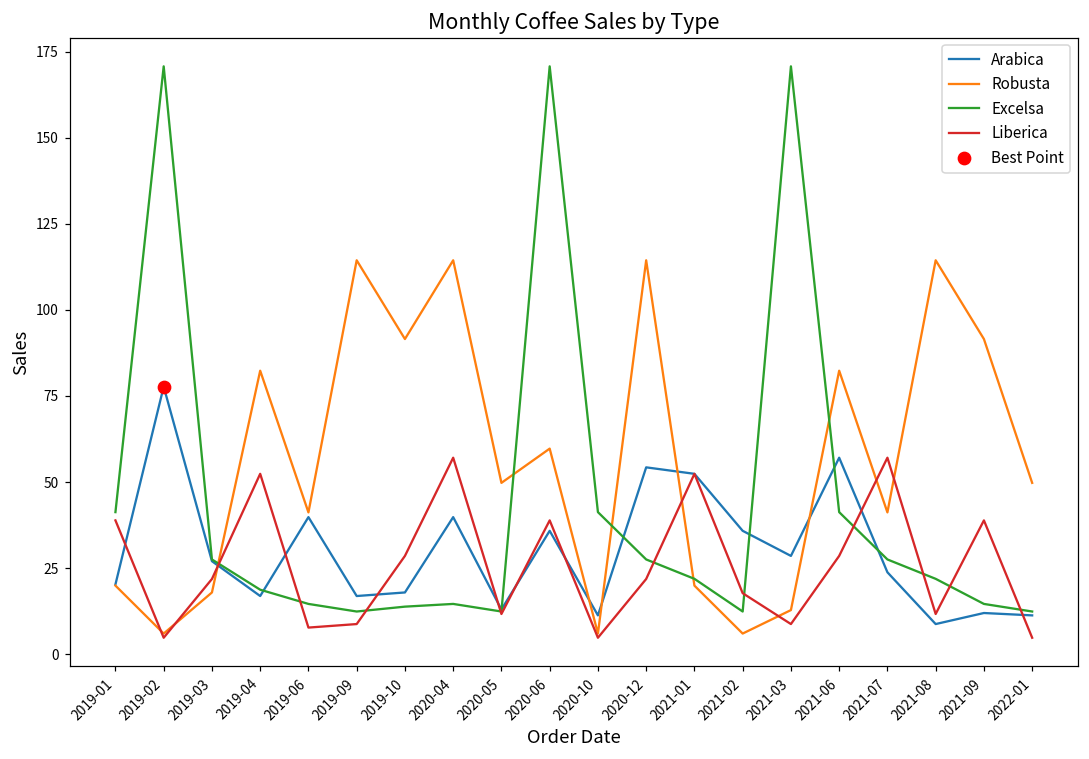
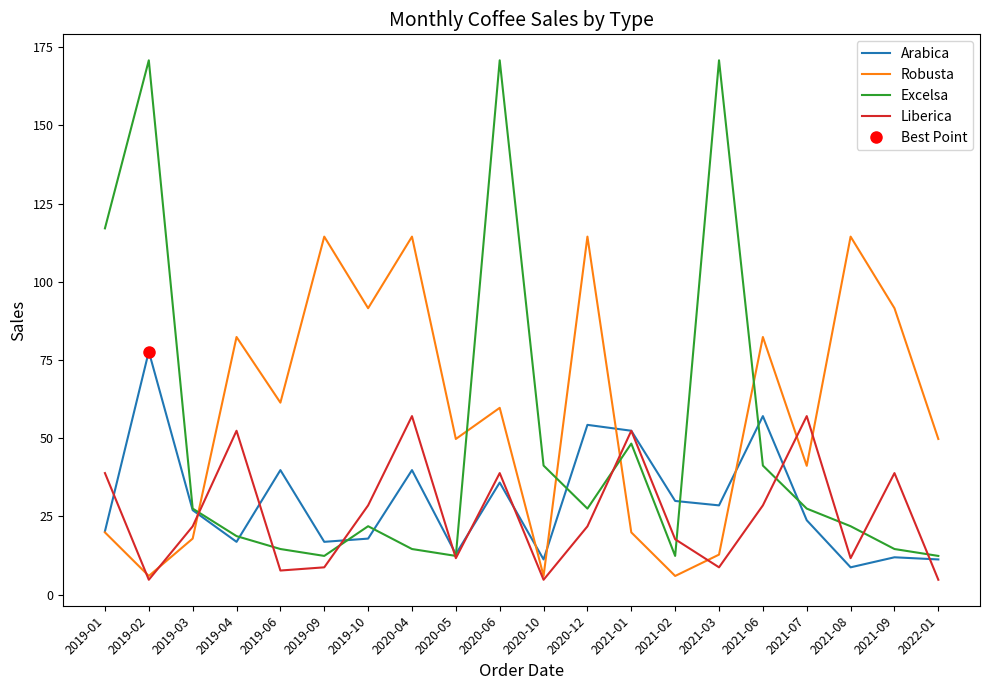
  {
    "Arabica": {
      "2019-04": 17,
      "2019-06": 40,
      "2019-09": 17,
      "2019-10": 18,
      "2020-04": 40,
      "2020-06": 36,
      "2020-10": 11,
      "2020-12": 54,
-     "2021-02": 36,
+     "2021-02": 30,
      "2021-03": 29,
      "2021-06": 57,
      "2021-07": 24,
      "2021-08": 9,
      "2021-09": 12,
      "2022-01": 11
    },
    "Robusta": {
      "2019-02": 6,
      "2019-03": 18,
      "2019-04": 82,
-     "2019-06": 41,
+     "2019-06": 61,
      "2019-09": 114,
      "2019-10": 92,
      "2020-04": 114,
      "2020-05": 50,
      "2020-06": 60,
      "2020-10": 6,
      "2020-12": 114,
      "2021-01": 20,
      "2021-02": 6,
      "2021-03": 13,
      "2021-06": 82,
      "2021-07": 41,
      "2021-08": 114,
      "2021-09": 92,
      "2022-01": 50
    },
    "Excelsa": {
-     "2019-01": 41,
+     "2019-01": 117,
      "2019-02": 171,
      "2019-04": 19,
      "2019-06": 15,
      "2019-09": 12,
-     "2019-10": 14,
+     "2019-10": 22,
      "2020-04": 15,
      "2020-06": 171,
      "2020-10": 41,
      "2020-12": 28,
-     "2021-01": 22,
+     "2021-01": 48,
      "2021-02": 12,
      "2021-03": 171,
      "2021-06": 41,
      "2021-07": 28,
      "2021-08": 22,
      "2021-09": 15,
      "2022-01": 12
    },
    "Liberica": {
      "2019-01": 39,
      "2019-02": 5,
      "2019-03": 22,
      "2019-04": 52,
      "2019-06": 8,
      "2019-09": 9,
      "2019-10": 29,
      "2020-04": 57,
      "2020-06": 39,
      "2020-10": 5,
      "2020-12": 22,
      "2021-02": 18,
      "2021-03": 9,
      "2021-06": 29,
      "2021-07": 57,
      "2021-08": 12,
      "2021-09": 39,
      "2022-01": 5
    }
  }
